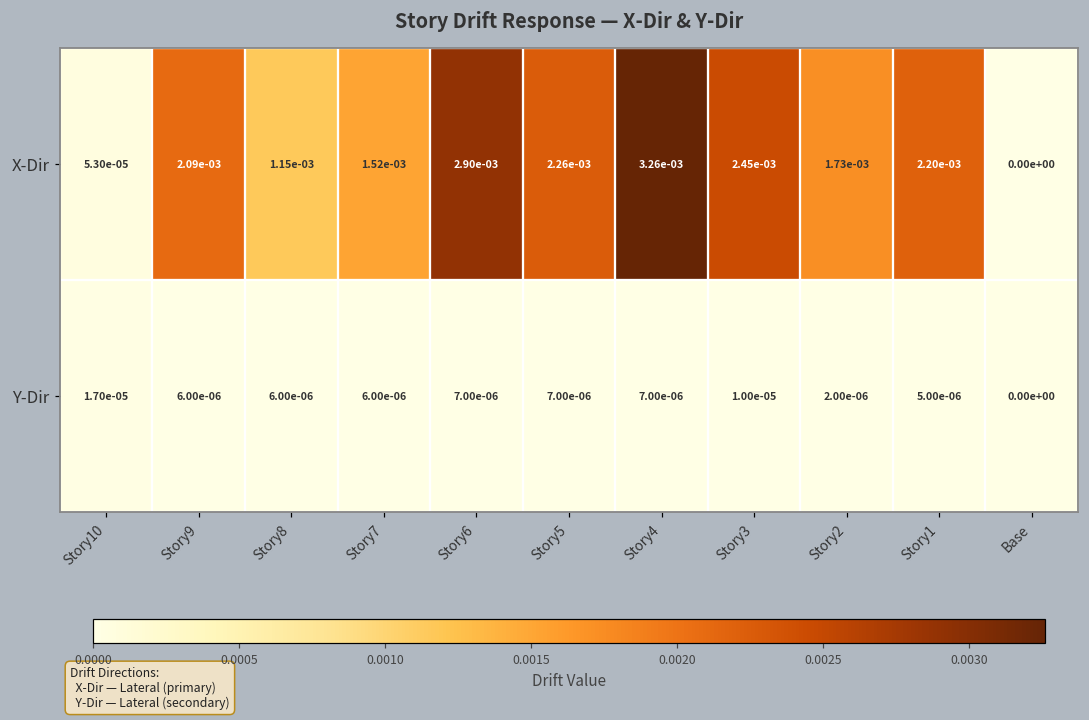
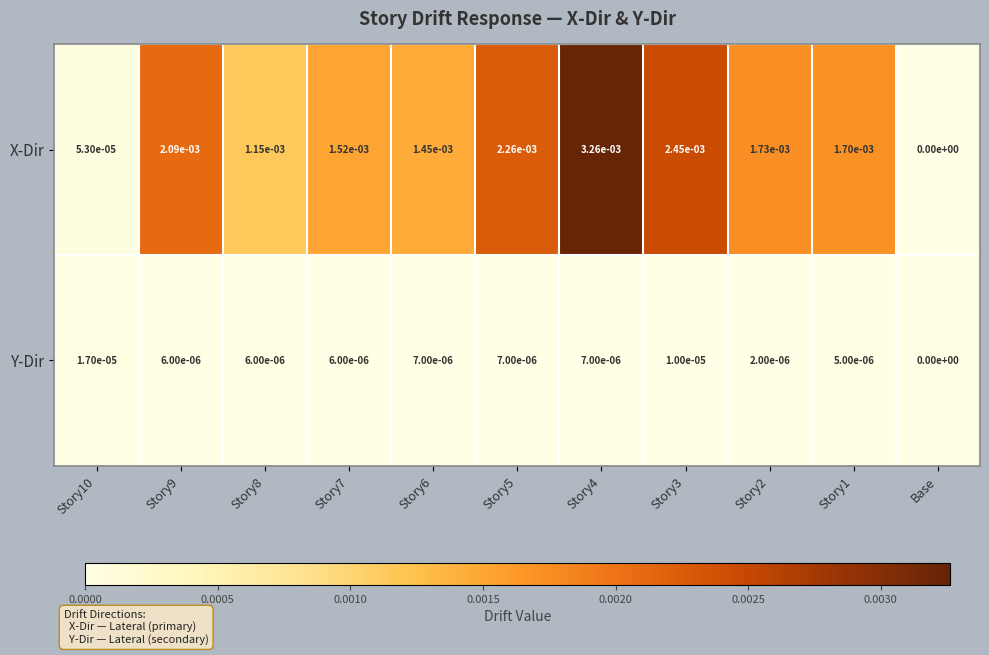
  {
    "X-Dir": {
      "Story10": "5.30e-05",
      "Story9": "2.09e-03",
      "Story8": "1.15e-03",
      "Story7": "1.52e-03",
-     "Story6": "2.90e-03",
+     "Story6": "1.45e-03",
      "Story5": "2.26e-03",
      "Story4": "3.26e-03",
      "Story3": "2.45e-03",
      "Story2": "1.73e-03",
-     "Story1": "2.20e-03",
+     "Story1": "1.70e-03",
      "Base": "0.00e+00"
    },
    "Y-Dir": {
      "Story10": "1.70e-05",
      "Story9": "6.00e-06",
      "Story8": "6.00e-06",
      "Story7": "6.00e-06",
      "Story6": "7.00e-06",
      "Story5": "7.00e-06",
      "Story4": "7.00e-06",
      "Story3": "1.00e-05",
      "Story2": "2.00e-06",
      "Story1": "5.00e-06",
      "Base": "0.00e+00"
    }
  }
